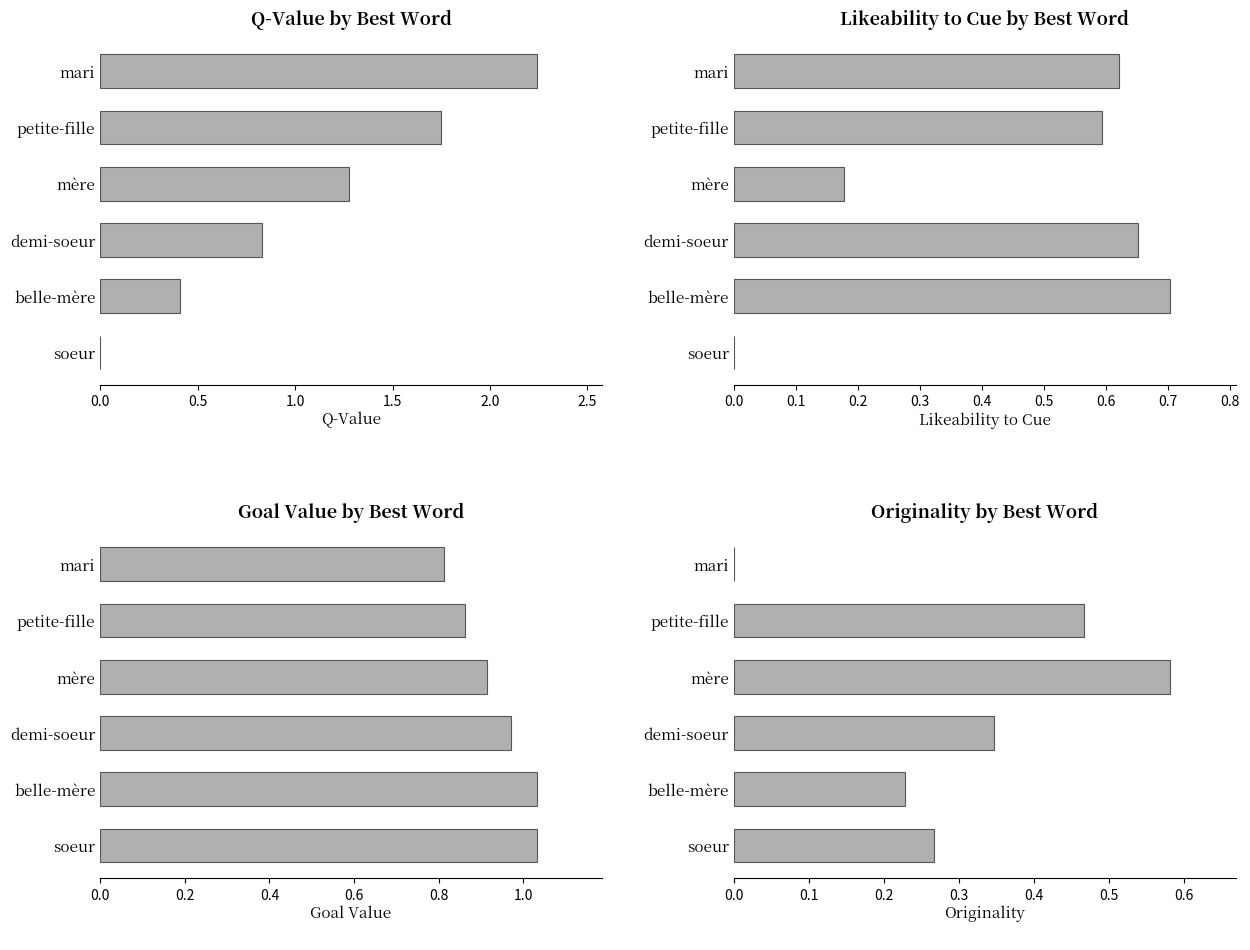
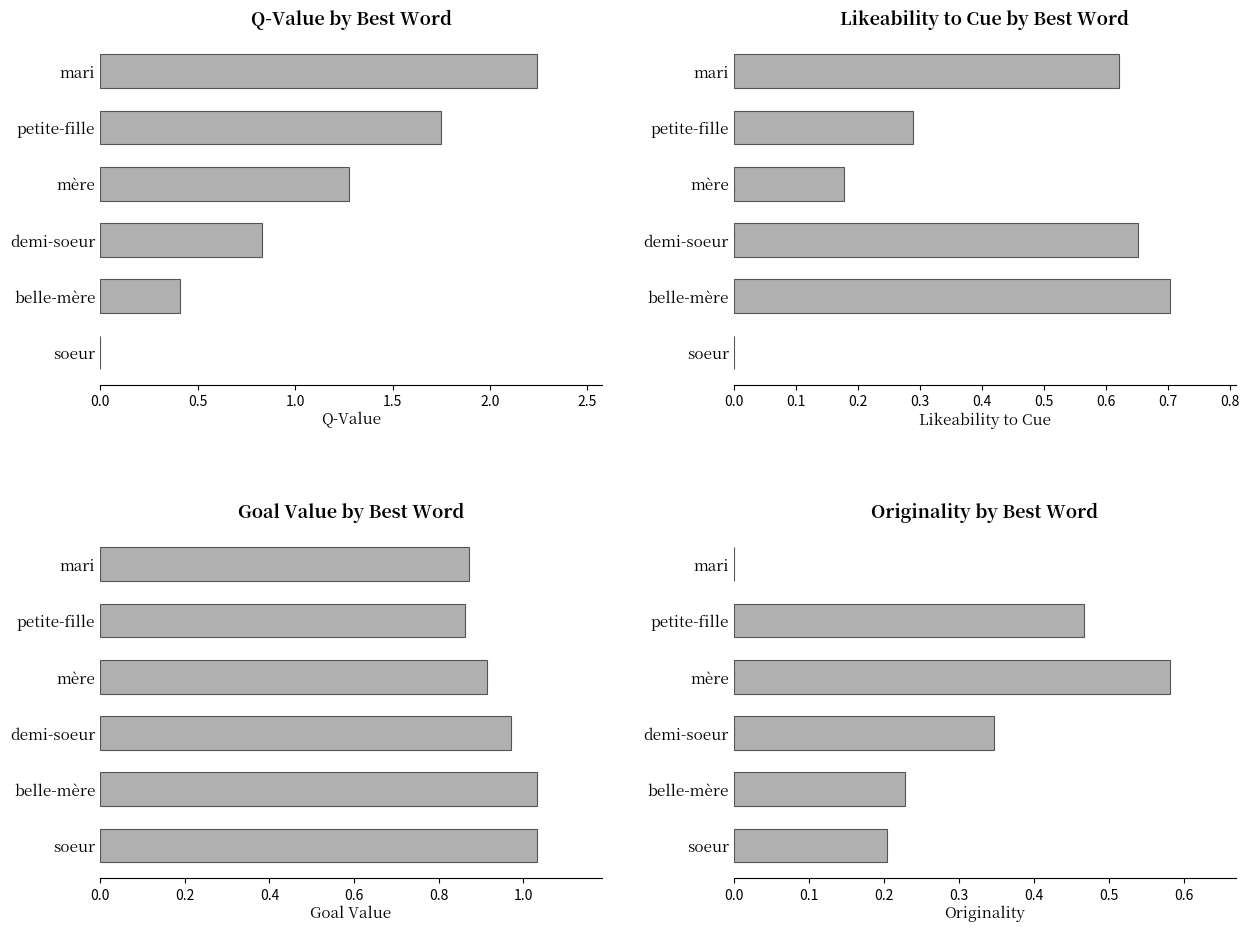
  {
    "Q-Value by Best Word": {
      "mari": 2.24,
      "petite-fille": 1.75,
      "mère": 1.27,
      "demi-soeur": 0.83,
      "belle-mère": 0.41,
      "soeur": 0.00
    },
    "Likeability to Cue by Best Word": {
      "mari": 0.62,
-     "petite-fille": 0.59,
+     "petite-fille": 0.29,
      "mère": 0.18,
      "demi-soeur": 0.65,
      "belle-mère": 0.70,
      "soeur": 0.00
    },
    "Goal Value by Best Word": {
-     "mari": 0.81,
+     "mari": 0.87,
      "petite-fille": 0.86,
      "mère": 0.92,
      "demi-soeur": 0.97,
      "belle-mère": 1.03,
      "soeur": 1.03
    },
    "Originality by Best Word": {
      "mari": 0.00,
      "petite-fille": 0.47,
      "mère": 0.58,
      "demi-soeur": 0.35,
      "belle-mère": 0.23,
-     "soeur": 0.27
+     "soeur": 0.20
    }
  }
